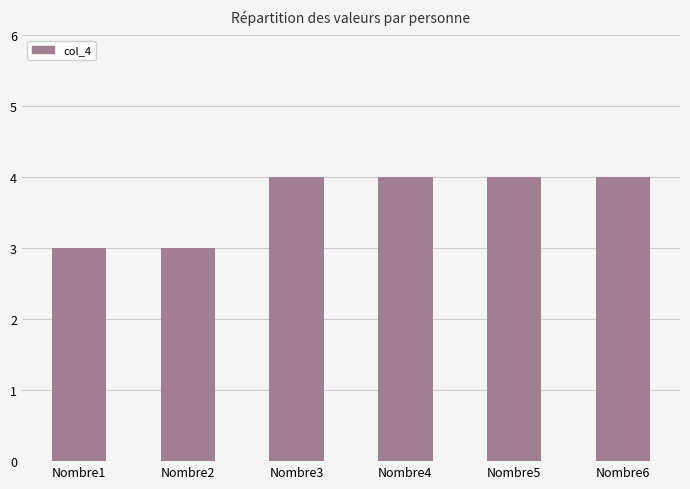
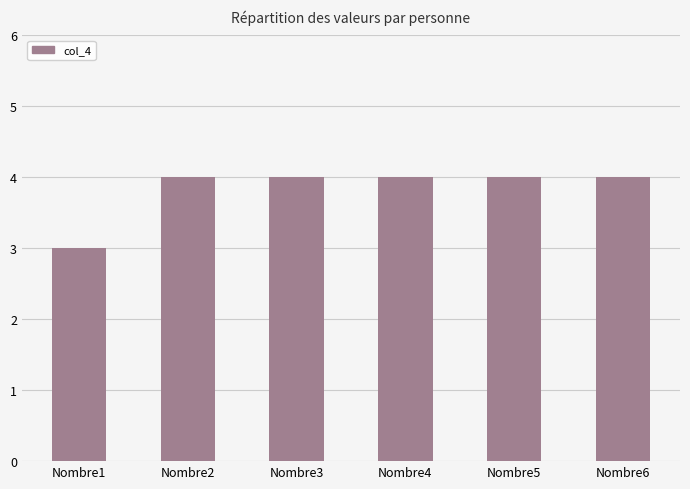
  {
    "Nombre1": 3,
-   "Nombre2": 3,
+   "Nombre2": 4,
    "Nombre3": 4,
    "Nombre4": 4,
    "Nombre5": 4,
    "Nombre6": 4
  }
